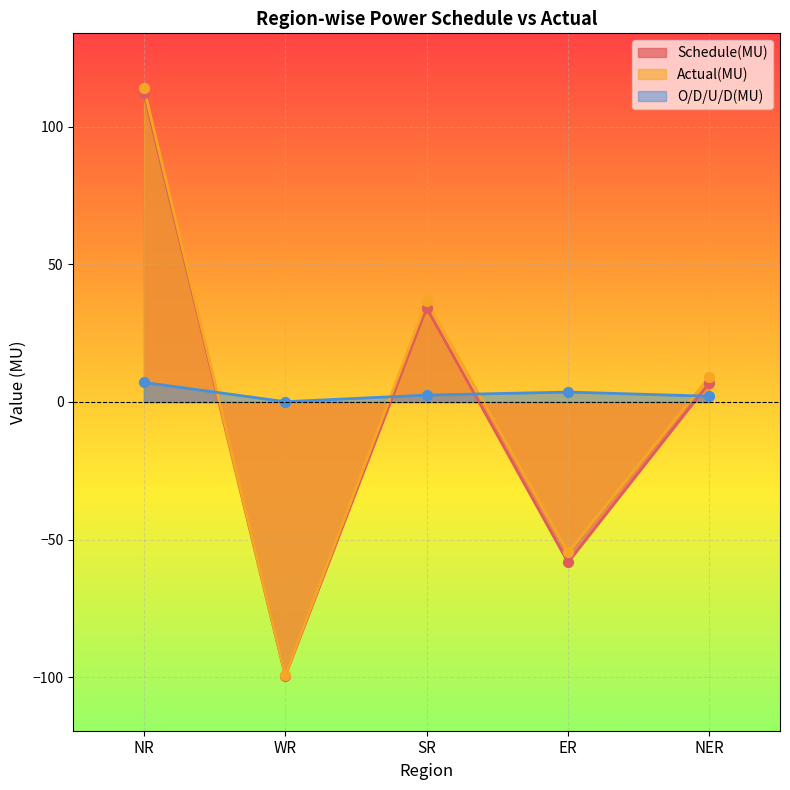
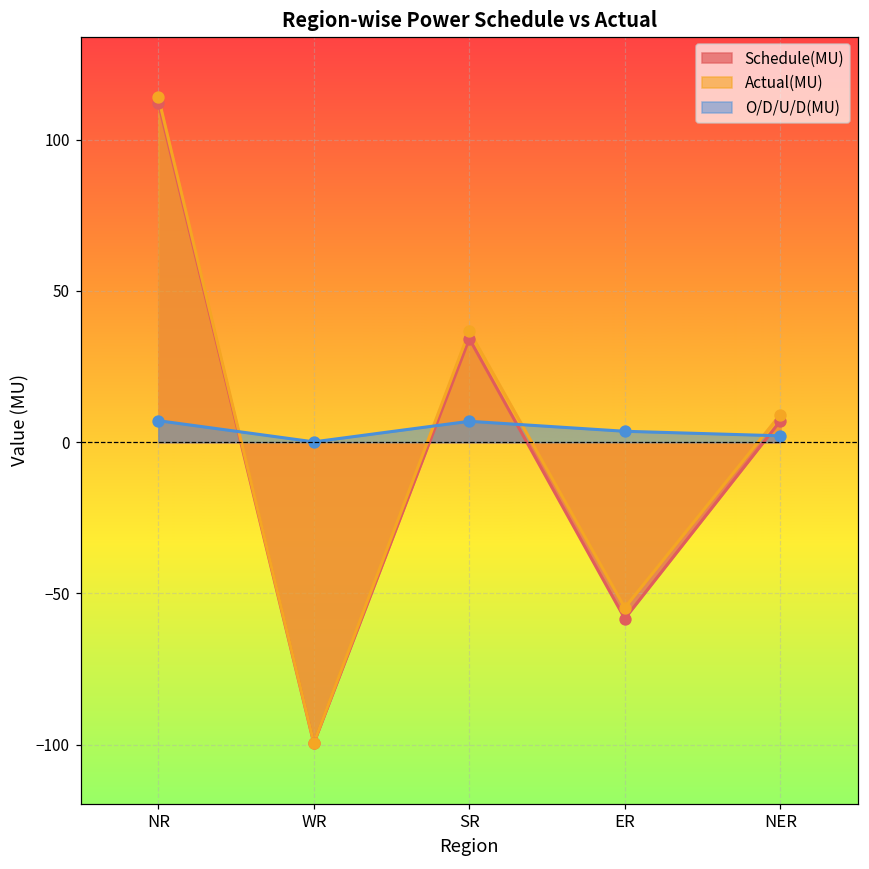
  {
    "O/D/U/D(MU)": {
      "NR": 7,
-     "SR": 3,
+     "SR": 7,
      "ER": 4,
      "NER": 2
    }
  }
